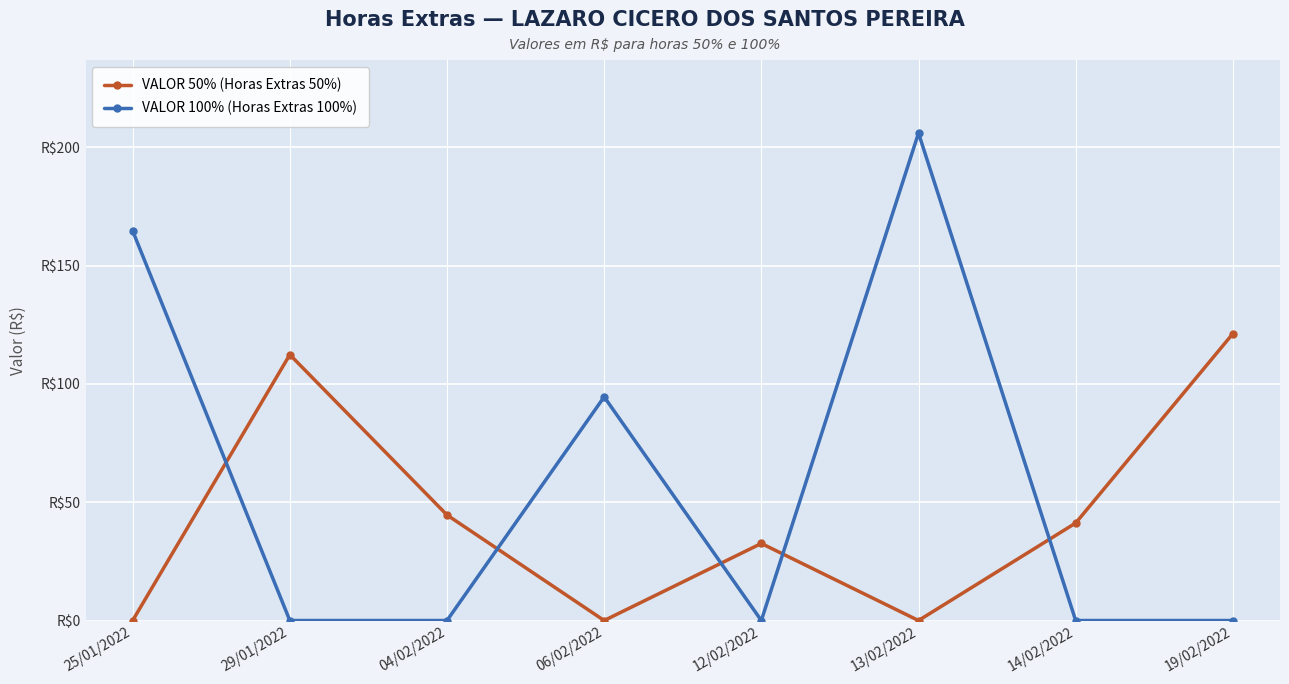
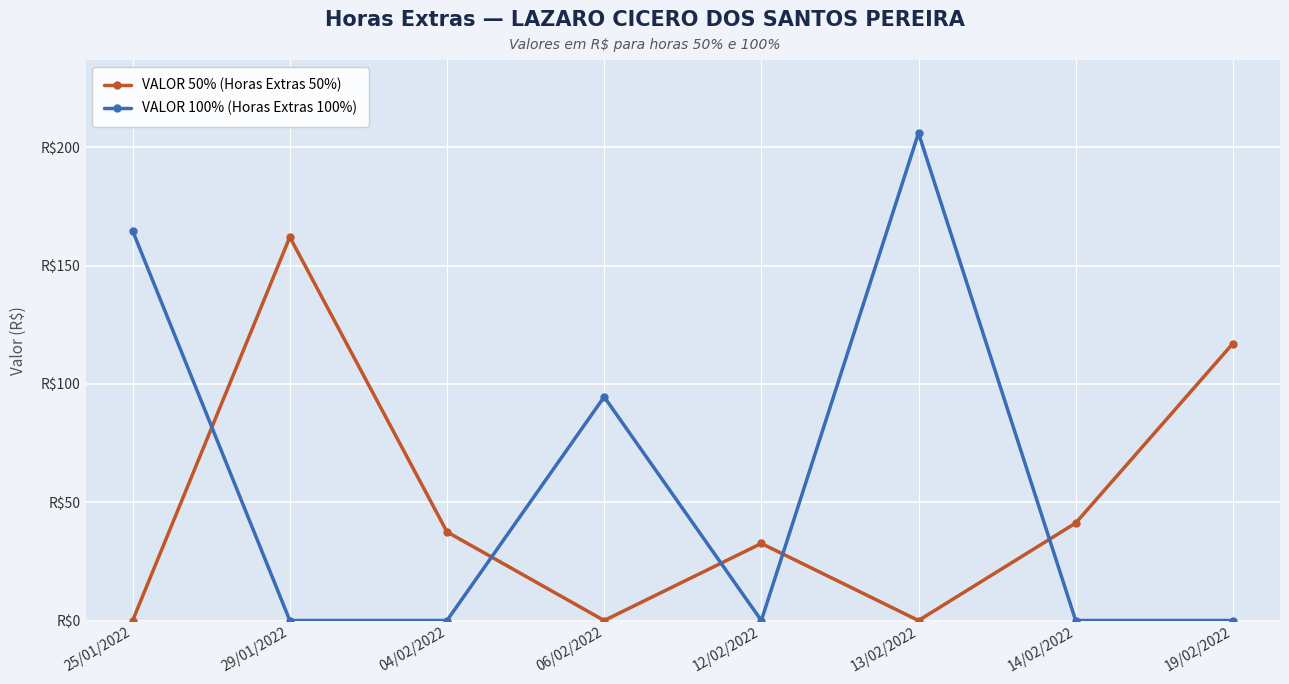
  {
    "VALOR 50% (Horas Extras 50%)": {
      "25/01/2022": "R$0",
-     "29/01/2022": "R$112",
-     "04/02/2022": "R$45",
+     "29/01/2022": "R$162",
+     "04/02/2022": "R$37",
      "06/02/2022": "R$0",
      "12/02/2022": "R$33",
      "13/02/2022": "R$0",
      "14/02/2022": "R$41",
-     "19/02/2022": "R$121"
+     "19/02/2022": "R$117"
    },
    "VALOR 100% (Horas Extras 100%)": {
      "25/01/2022": "R$165",
      "29/01/2022": "R$0",
      "04/02/2022": "R$0",
      "06/02/2022": "R$94",
      "12/02/2022": "R$0",
      "13/02/2022": "R$206",
      "14/02/2022": "R$0",
      "19/02/2022": "R$0"
    }
  }
